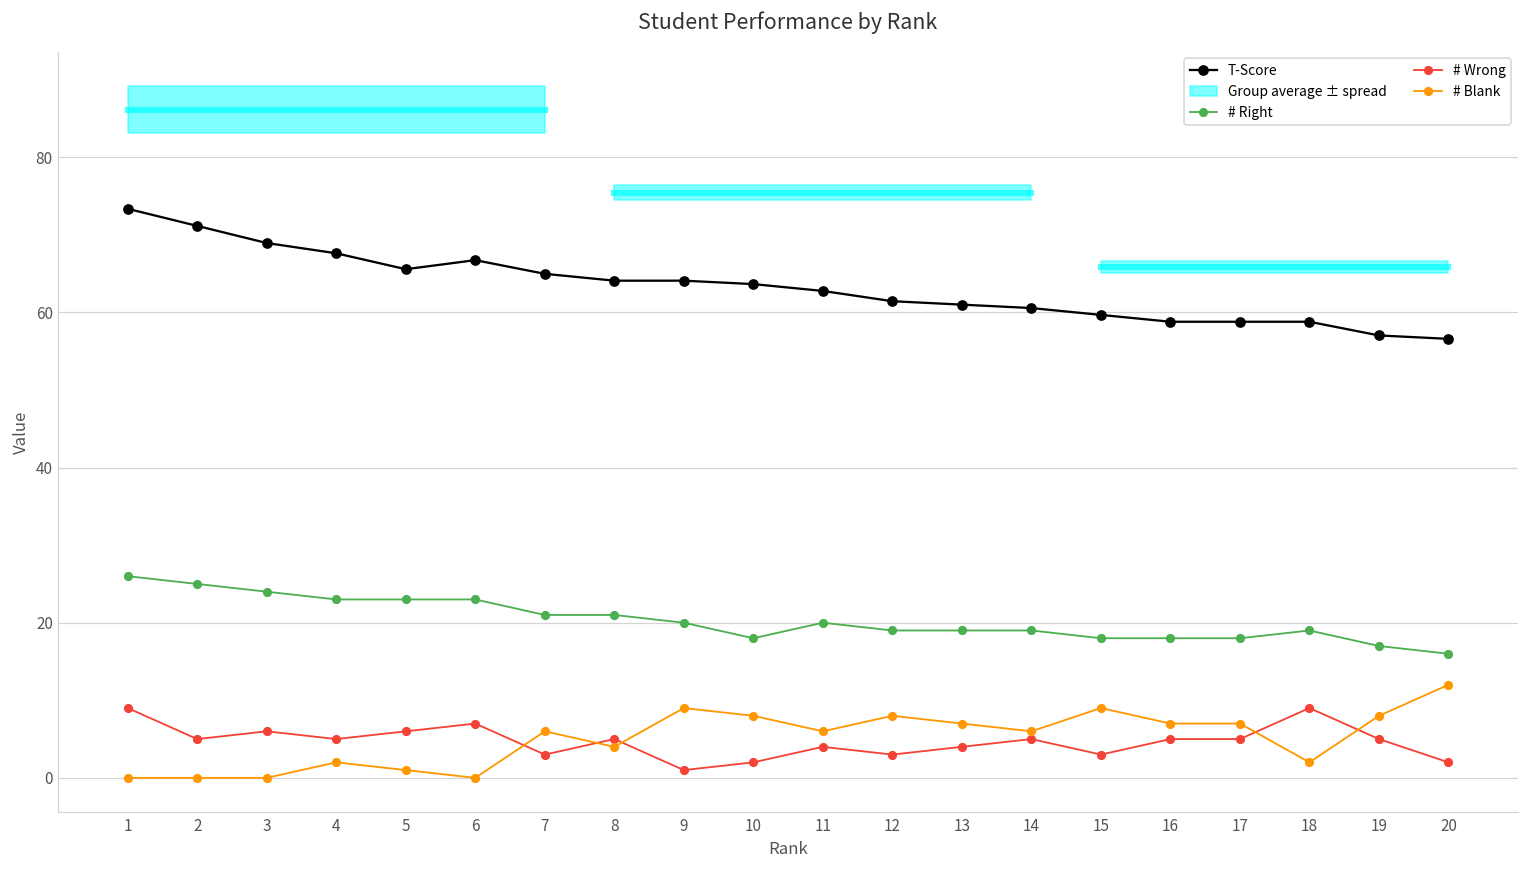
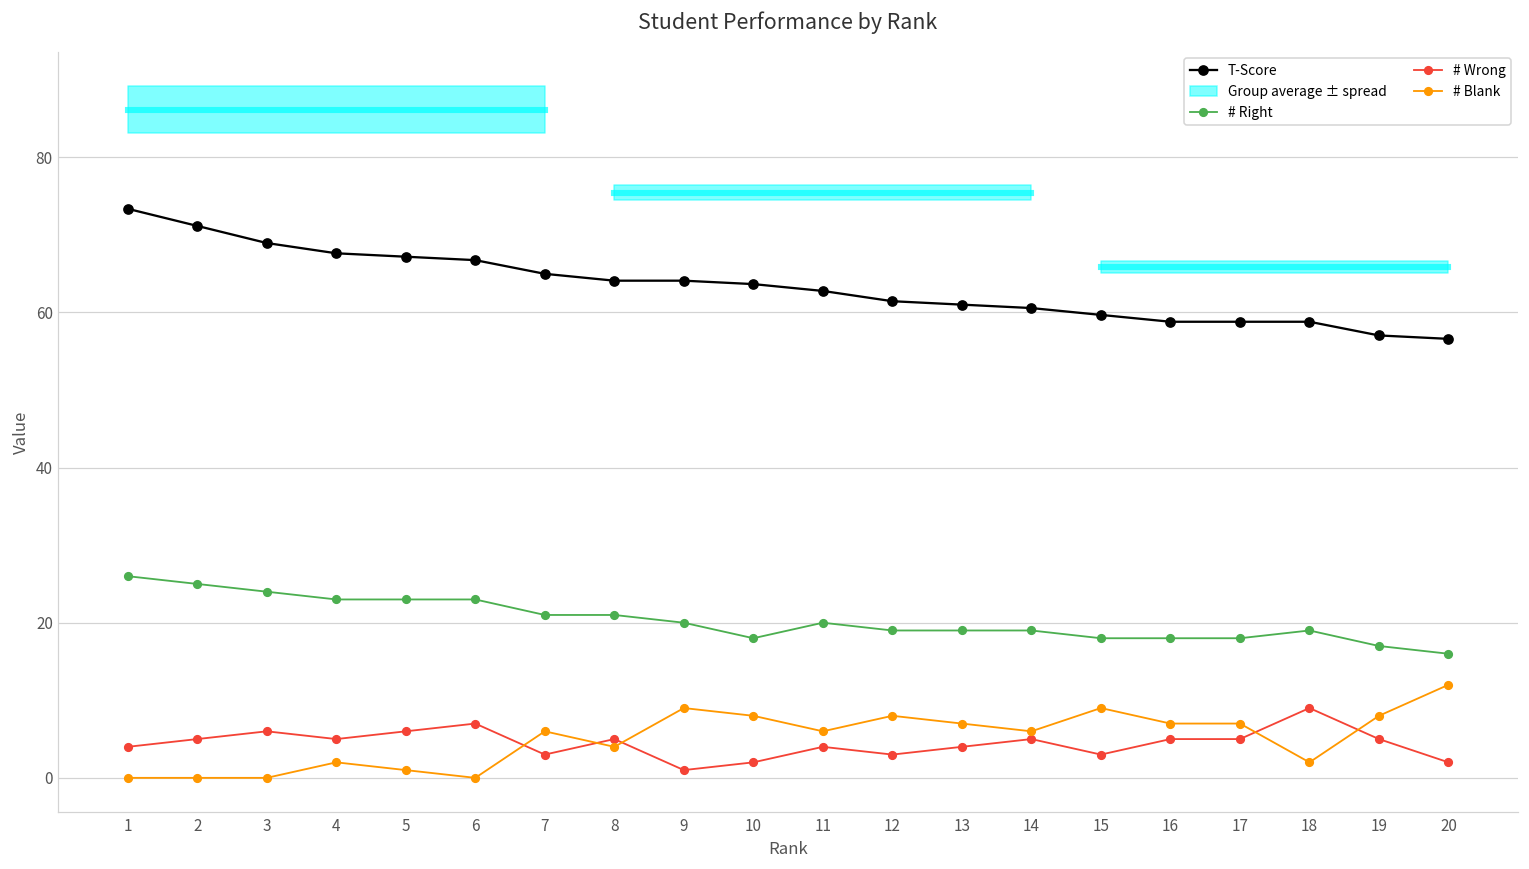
  {
    "T-Score": {
      "1": 73,
      "2": 71,
      "3": 69,
      "4": 68,
-     "5": 66,
+     "5": 67,
      "6": 67,
      "7": 65,
      "8": 64,
      "9": 64,
      "10": 64,
      "11": 63,
      "12": 61,
      "13": 61,
      "14": 61,
      "15": 60,
      "16": 59,
      "17": 59,
      "18": 59,
      "19": 57,
      "20": 57
    },
    "# Right": {
      "1": 26,
      "2": 25,
      "3": 24,
      "4": 23,
      "5": 23,
      "6": 23,
      "7": 21,
      "8": 21,
      "9": 20,
      "10": 18,
      "11": 20,
      "12": 19,
      "13": 19,
      "14": 19,
      "15": 18,
      "16": 18,
      "17": 18,
      "18": 19,
      "19": 17,
      "20": 16
    },
    "# Wrong": {
-     "1": 9,
+     "1": 4,
      "2": 5,
      "3": 6,
      "4": 5,
      "5": 6,
      "6": 7,
      "7": 3,
      "8": 5,
      "9": 1,
      "10": 2,
      "11": 4,
      "12": 3,
      "13": 4,
      "14": 5,
      "15": 3,
      "16": 5,
      "17": 5,
      "18": 9,
      "19": 5,
      "20": 2
    },
    "# Blank": {
      "1": 0,
      "2": 0,
      "3": 0,
      "4": 2,
      "5": 1,
      "6": 0,
      "7": 6,
      "8": 4,
      "9": 9,
      "10": 8,
      "11": 6,
      "12": 8,
      "13": 7,
      "14": 6,
      "15": 9,
      "16": 7,
      "17": 7,
      "18": 2,
      "19": 8,
      "20": 12
    }
  }
